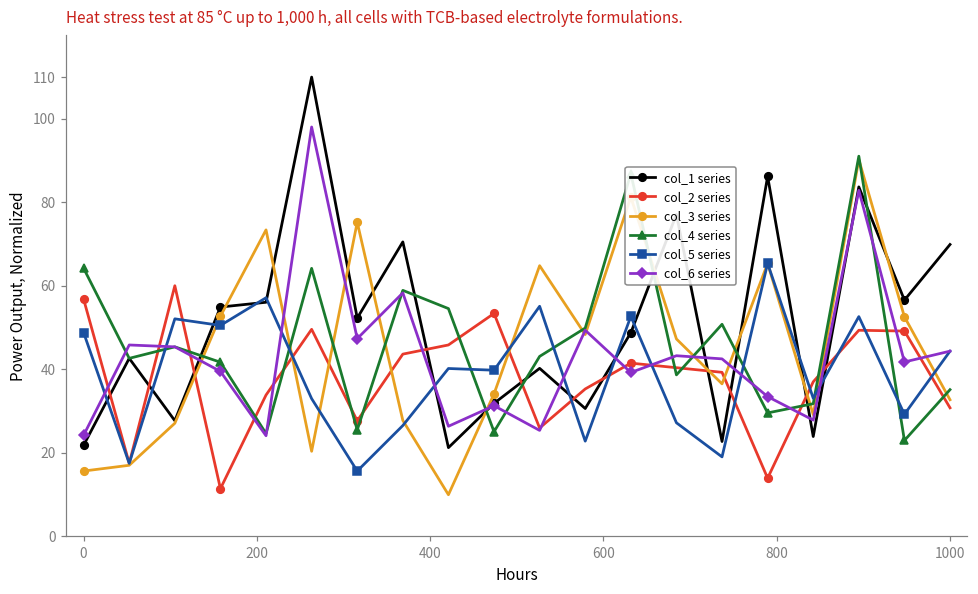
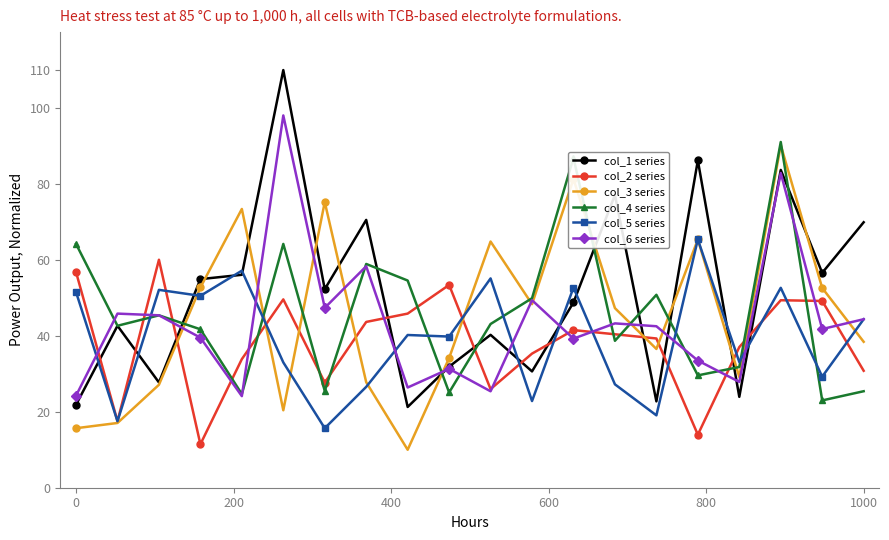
  {
    "col_1 series": {
      "0": 22,
      "1000": 70
    },
    "col_2 series": {
      "0": 57,
      "1000": 31
    },
    "col_3 series": {
      "0": 16,
-     "1000": 33
+     "1000": 38
    },
    "col_4 series": {
      "0": 64,
-     "1000": 35
+     "1000": 25
    },
    "col_5 series": {
-     "0": 49
+     "0": 52
    },
    "col_6 series": {
      "0": 24
    }
  }
